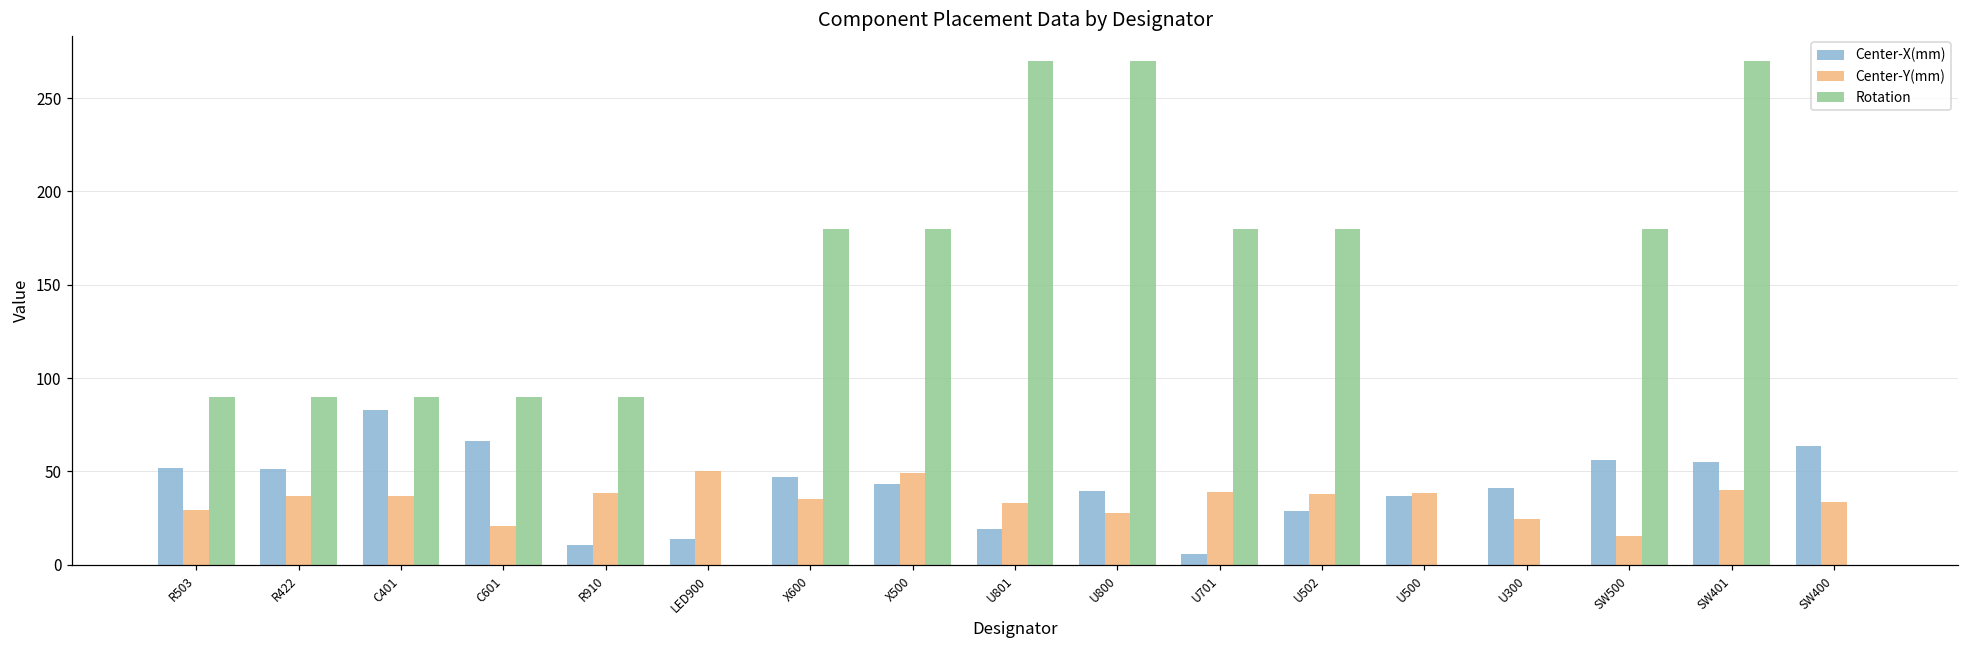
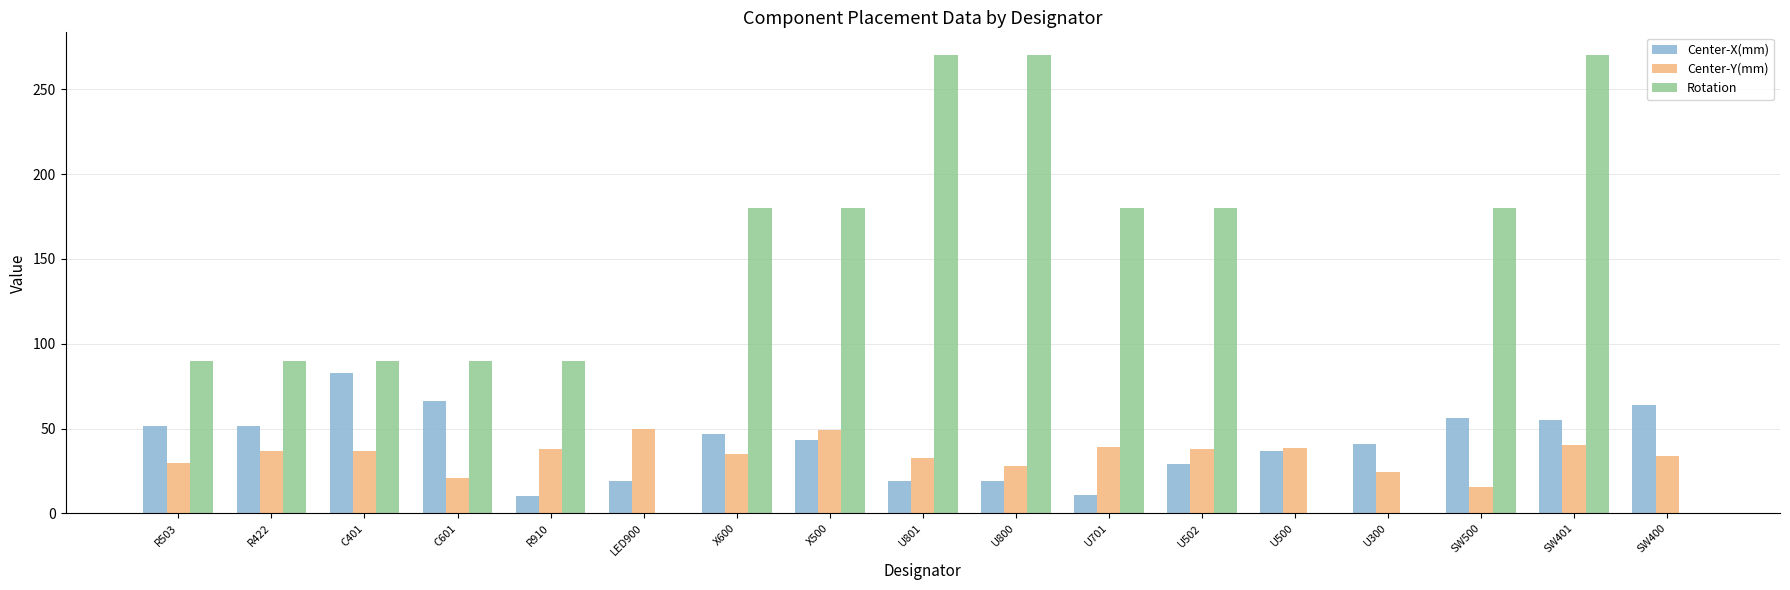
  {
    "Center-X(mm)": {
      "R503": 52,
      "R422": 51,
      "C401": 83,
      "C601": 67,
      "R910": 11,
-     "LED900": 14,
+     "LED900": 19,
      "X600": 47,
      "X500": 43,
      "U801": 19,
-     "U800": 39,
-     "U701": 6,
+     "U800": 19,
+     "U701": 11,
      "U502": 29,
      "U500": 37,
      "U300": 41,
      "SW500": 56,
      "SW401": 55,
      "SW400": 64
    },
    "Center-Y(mm)": {
      "R503": 29,
      "R422": 37,
      "C401": 37,
      "C601": 21,
      "R910": 38,
      "LED900": 50,
      "X600": 35,
      "X500": 49,
      "U801": 33,
      "U800": 28,
      "U701": 39,
      "U502": 38,
      "U500": 39,
      "U300": 25,
      "SW500": 15,
      "SW401": 40,
      "SW400": 34
    },
    "Rotation": {
      "R503": 90,
      "R422": 90,
      "C401": 90,
      "C601": 90,
      "R910": 90,
      "LED900": 0,
      "X600": 180,
      "X500": 180,
      "U801": 270,
      "U800": 270,
      "U701": 180,
      "U502": 180,
      "U500": 0,
      "U300": 0,
      "SW500": 180,
      "SW401": 270,
      "SW400": 0
    }
  }
